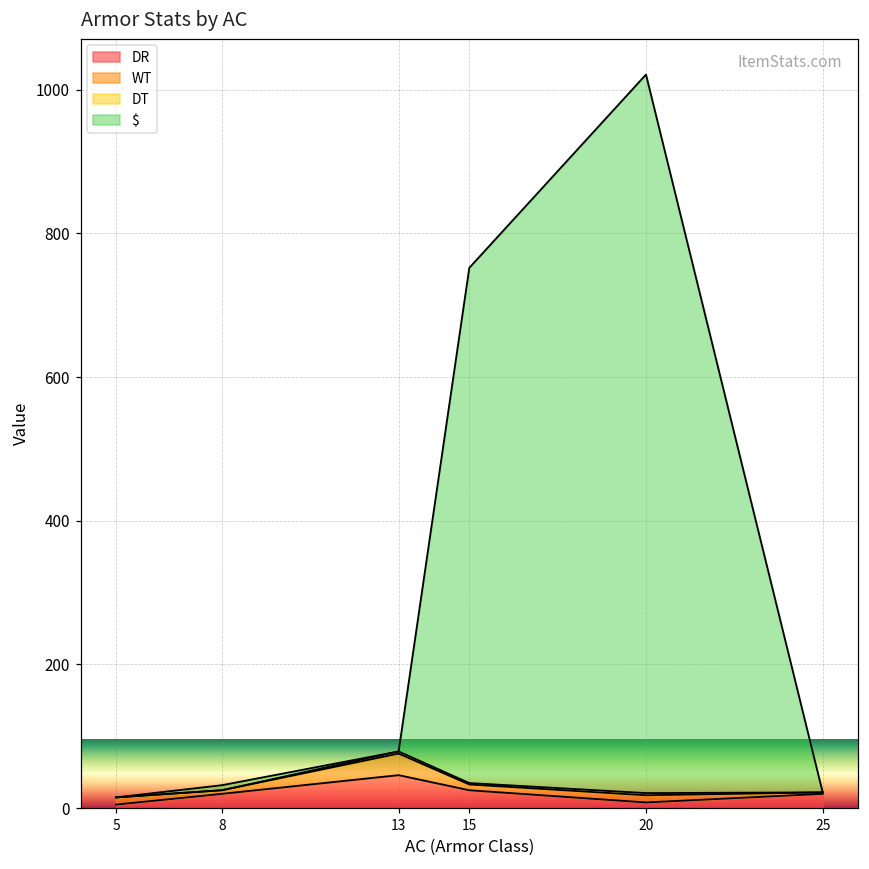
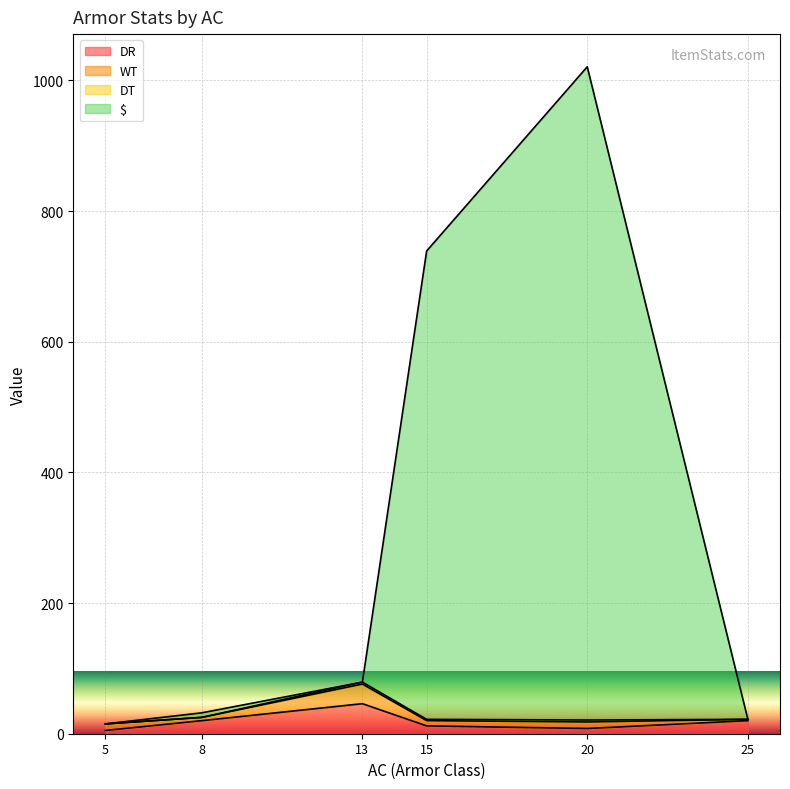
  {
    "DR": {
      "5": 10,
      "8": 20,
      "13": 50,
-     "15": 30,
+     "15": 10,
      "20": 10
    },
    "$": {
      "8": 10,
      "15": 720,
      "20": 1000
    }
  }
